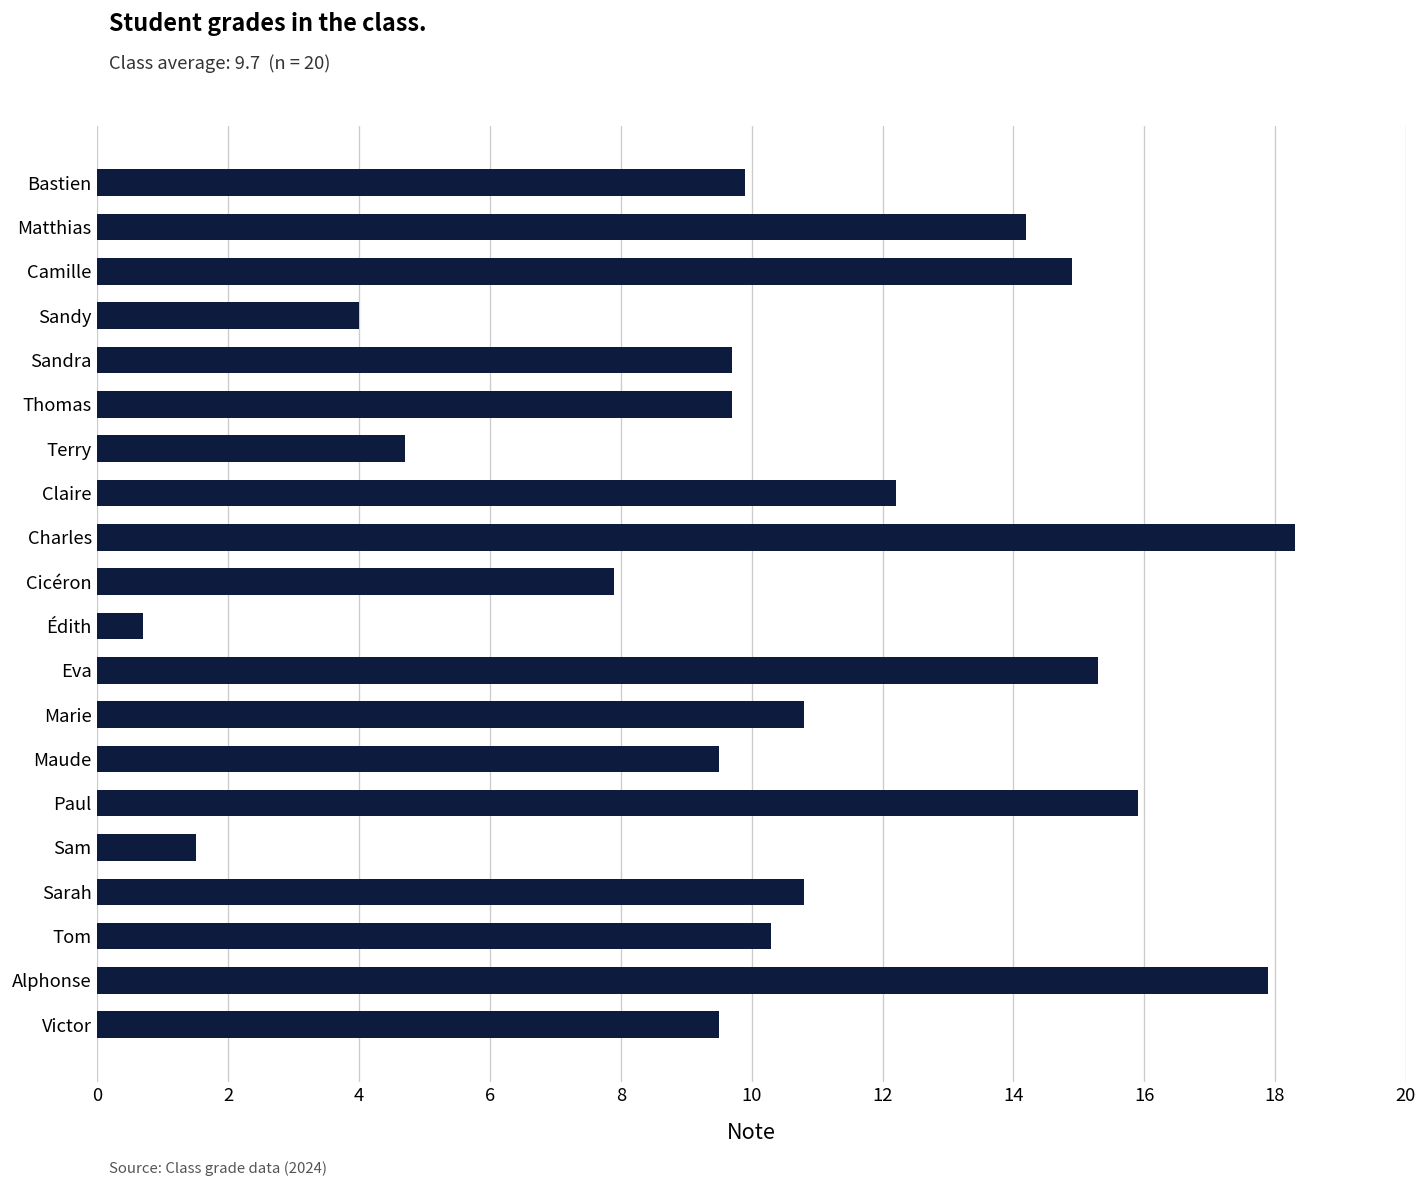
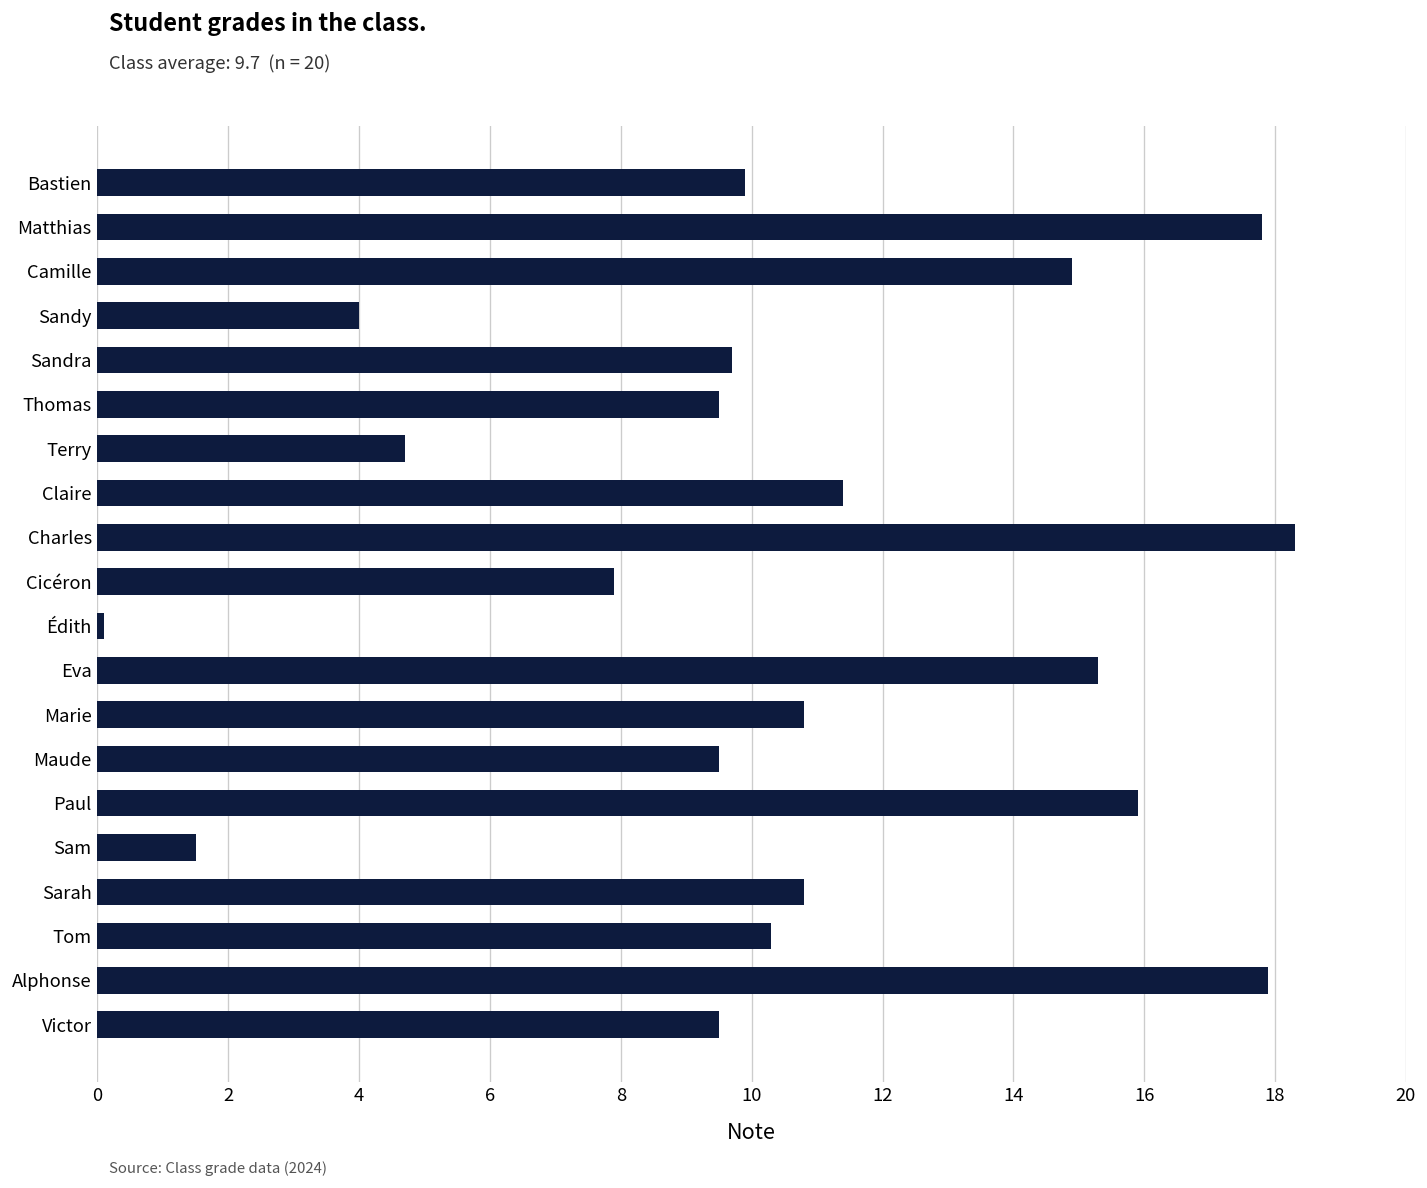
  {
    "Bastien": 9.9,
-   "Matthias": 14.2,
+   "Matthias": 17.8,
    "Camille": 14.9,
    "Sandy": 4.0,
    "Sandra": 9.7,
-   "Thomas": 9.7,
+   "Thomas": 9.5,
    "Terry": 4.7,
-   "Claire": 12.2,
+   "Claire": 11.4,
    "Charles": 18.3,
    "Cicéron": 7.9,
-   "Édith": 0.7,
+   "Édith": 0.1,
    "Eva": 15.3,
    "Marie": 10.8,
    "Maude": 9.5,
    "Paul": 15.9,
    "Sam": 1.5,
    "Sarah": 10.8,
    "Tom": 10.3,
    "Alphonse": 17.9,
    "Victor": 9.5
  }
